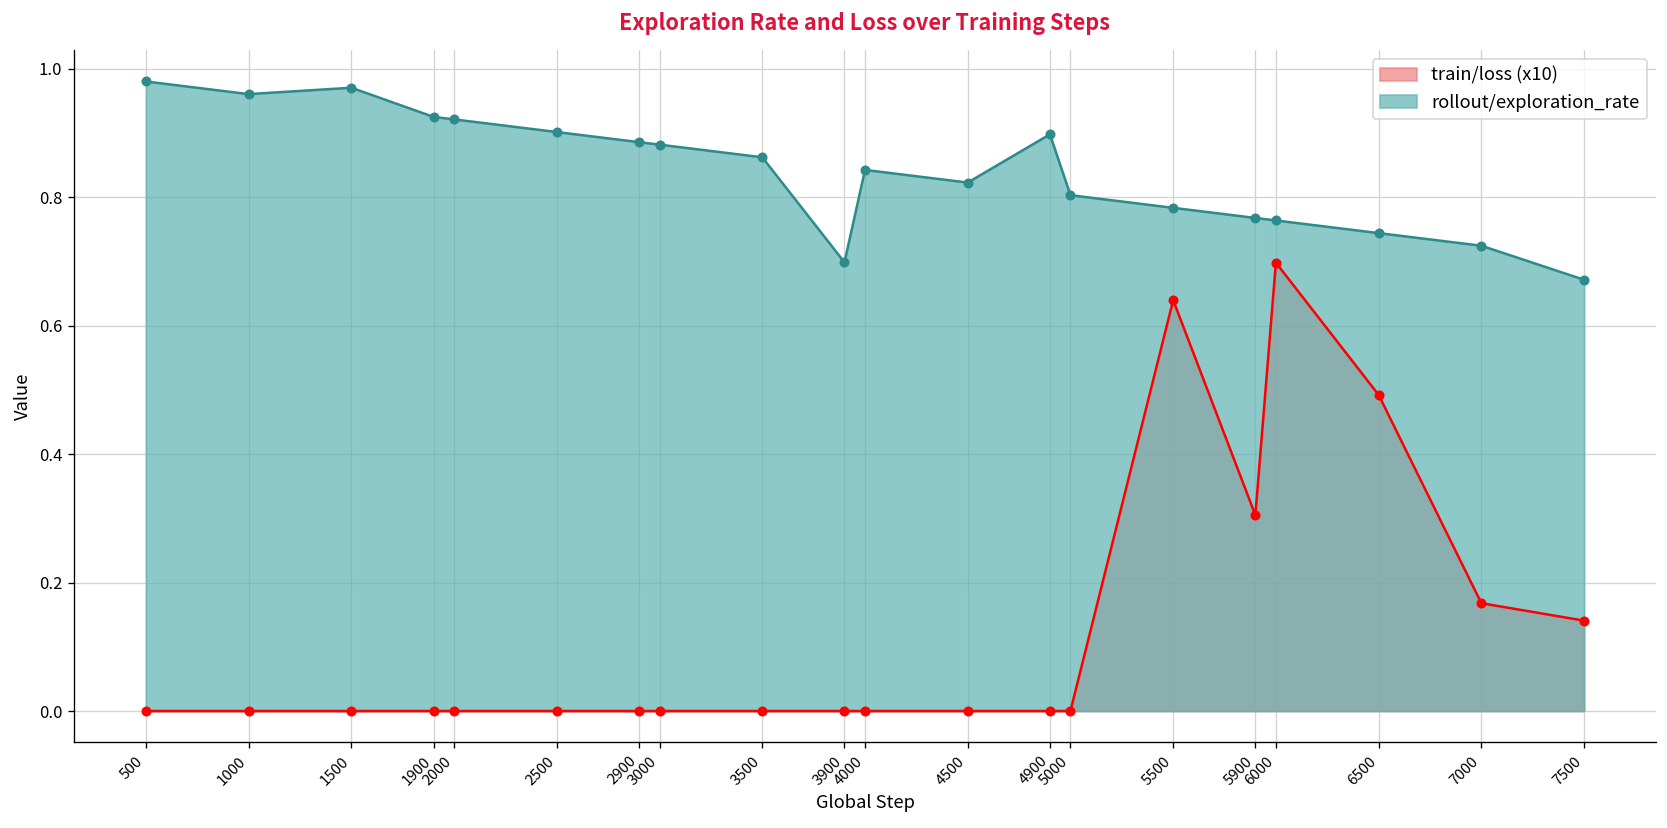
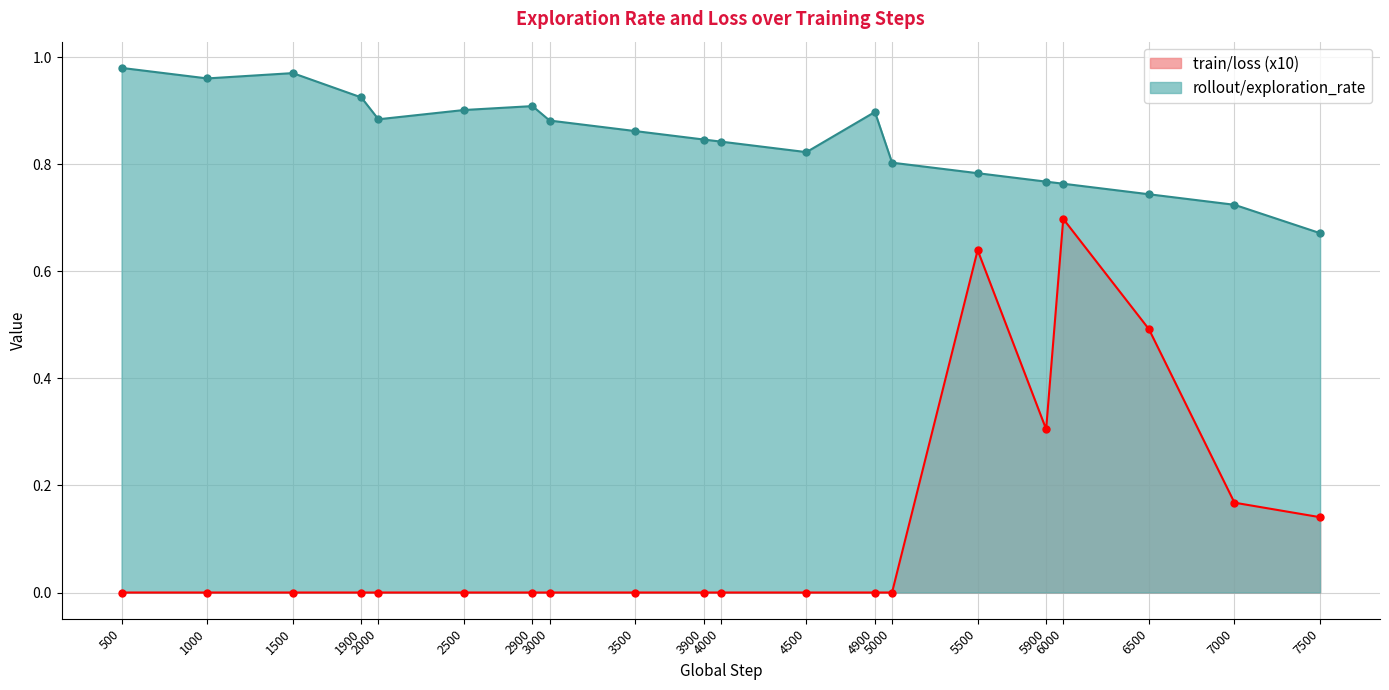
  {
    "train/loss (x10)": {
      "500": 0.00,
      "1000": 0.00,
      "1500": 0.00,
      "1900": 0.00,
      "2000": 0.00,
      "2500": 0.00,
      "2900": 0.00,
      "3000": 0.00,
      "3500": 0.00,
      "3900": 0.00,
      "4000": 0.00,
      "4500": 0.00,
      "4900": 0.00,
      "5000": 0.00,
      "5500": 0.64,
      "5900": 0.31,
      "6000": 0.70,
      "6500": 0.49,
      "7000": 0.17,
      "7500": 0.14
    },
    "rollout/exploration_rate": {
      "500": 0.98,
      "1000": 0.96,
      "1500": 0.97,
      "1900": 0.93,
-     "2000": 0.92,
+     "2000": 0.88,
      "2500": 0.90,
-     "2900": 0.89,
+     "2900": 0.91,
      "3000": 0.88,
      "3500": 0.86,
-     "3900": 0.70,
+     "3900": 0.85,
      "4000": 0.84,
      "4500": 0.82,
      "4900": 0.90,
      "5000": 0.80,
      "5500": 0.78,
      "5900": 0.77,
      "6000": 0.76,
      "6500": 0.74,
      "7000": 0.72,
      "7500": 0.67
    }
  }
